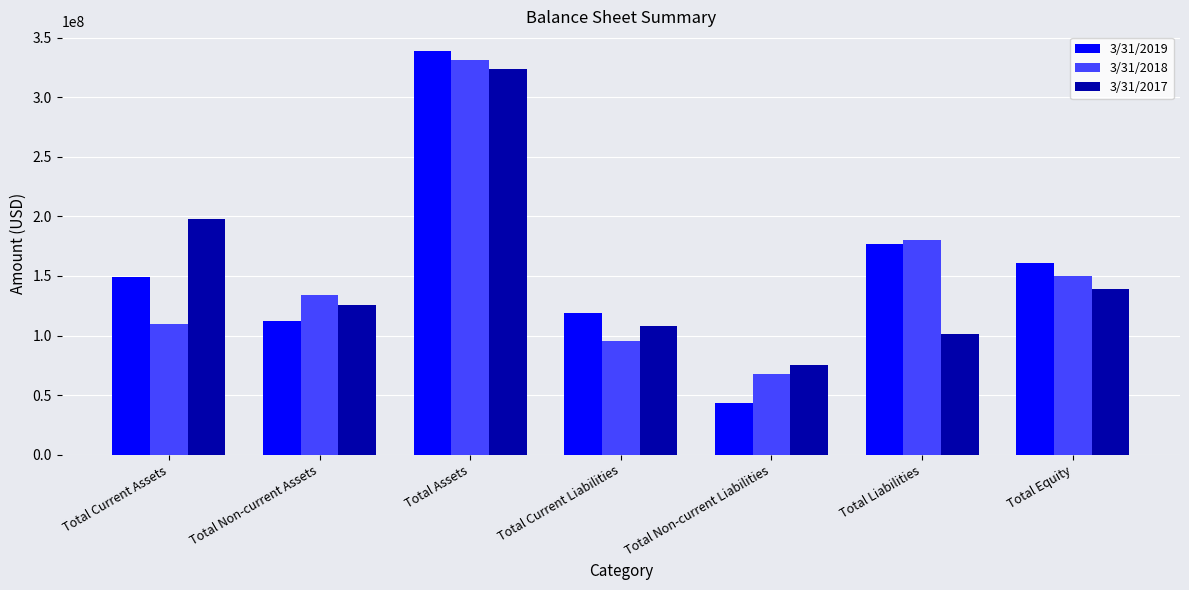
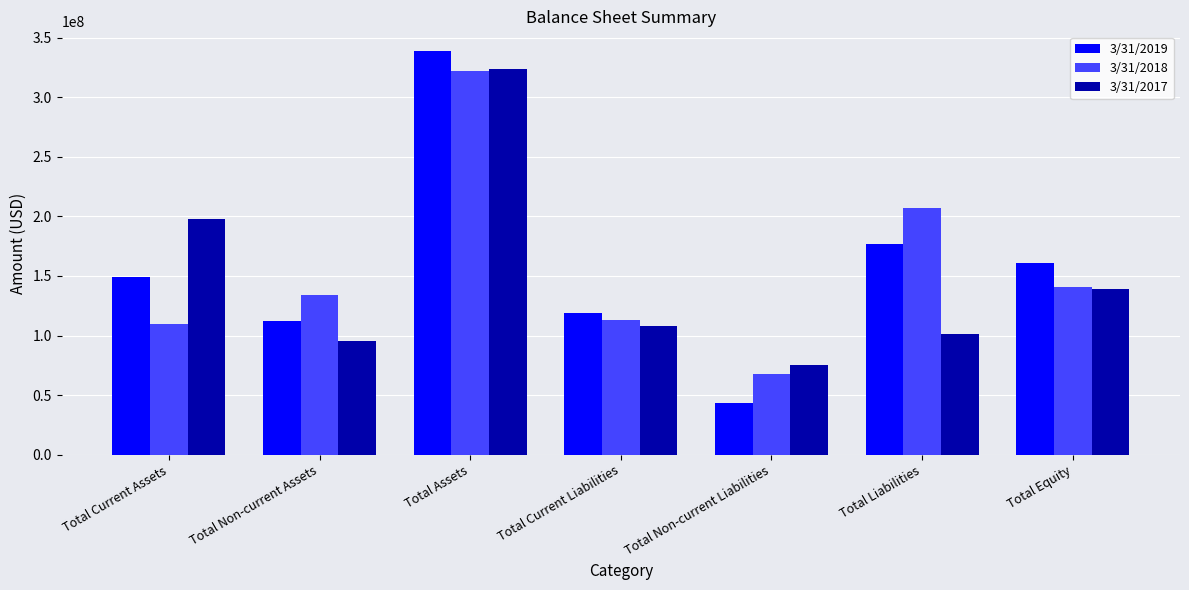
  {
    "3/31/2019": {
      "Total Current Assets": 149000000,
      "Total Non-current Assets": 112000000,
      "Total Assets": 338000000,
      "Total Current Liabilities": 119000000,
      "Total Non-current Liabilities": 43000000,
      "Total Liabilities": 177000000,
      "Total Equity": 161000000
    },
    "3/31/2018": {
      "Total Current Assets": 110000000,
      "Total Non-current Assets": 134000000,
-     "Total Assets": 332000000,
-     "Total Current Liabilities": 95000000,
+     "Total Assets": 322000000,
+     "Total Current Liabilities": 113000000,
      "Total Non-current Liabilities": 67000000,
-     "Total Liabilities": 181000000,
-     "Total Equity": 150000000
+     "Total Liabilities": 207000000,
+     "Total Equity": 141000000
    },
    "3/31/2017": {
      "Total Current Assets": 198000000,
-     "Total Non-current Assets": 125000000,
+     "Total Non-current Assets": 95000000,
      "Total Assets": 323000000,
      "Total Current Liabilities": 108000000,
      "Total Non-current Liabilities": 75000000,
      "Total Liabilities": 101000000,
      "Total Equity": 139000000
    }
  }
